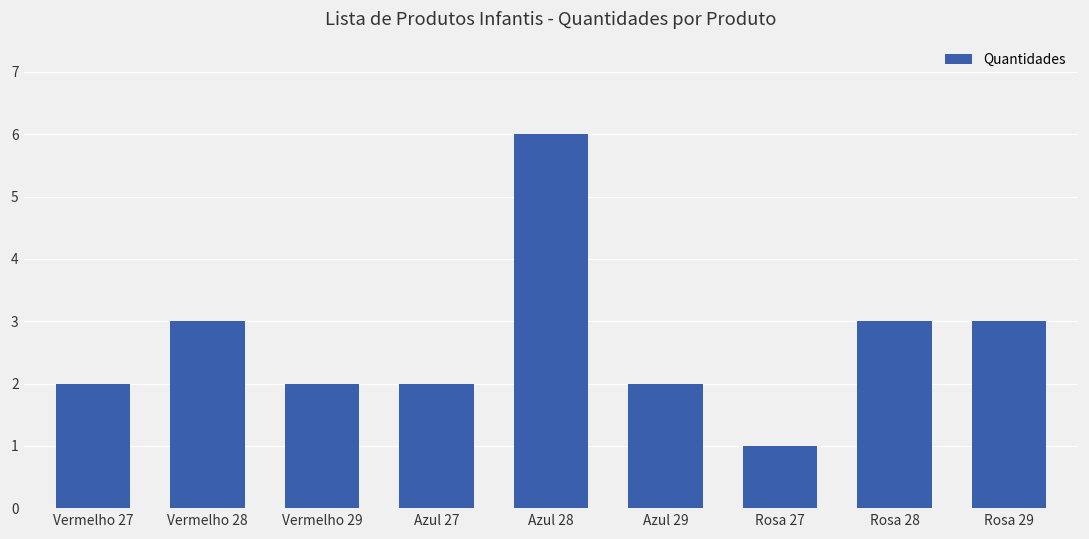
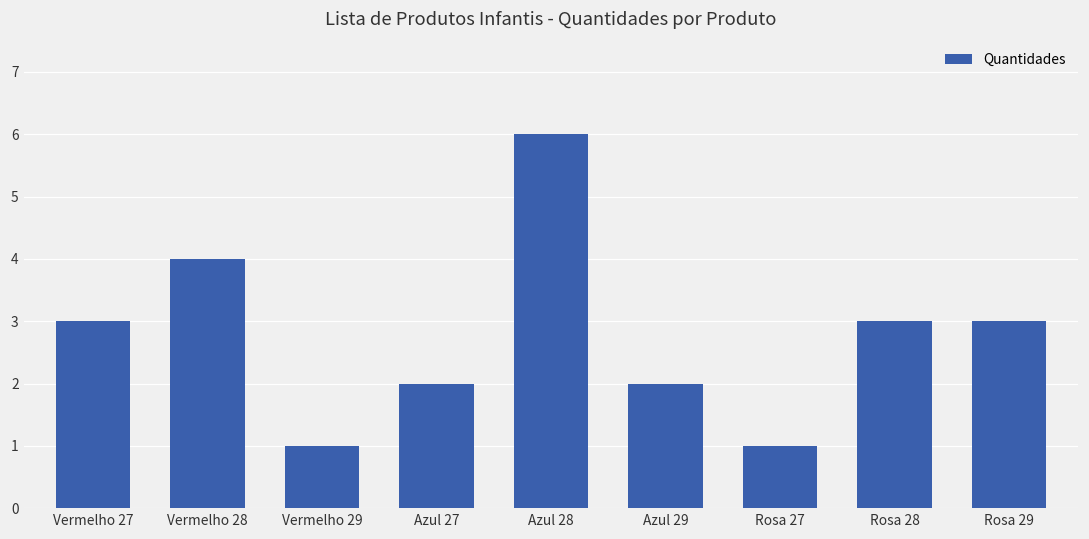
  {
-   "Vermelho 27": 2,
-   "Vermelho 28": 3,
-   "Vermelho 29": 2,
+   "Vermelho 27": 3,
+   "Vermelho 28": 4,
+   "Vermelho 29": 1,
    "Azul 27": 2,
    "Azul 28": 6,
    "Azul 29": 2,
    "Rosa 27": 1,
    "Rosa 28": 3,
    "Rosa 29": 3
  }
